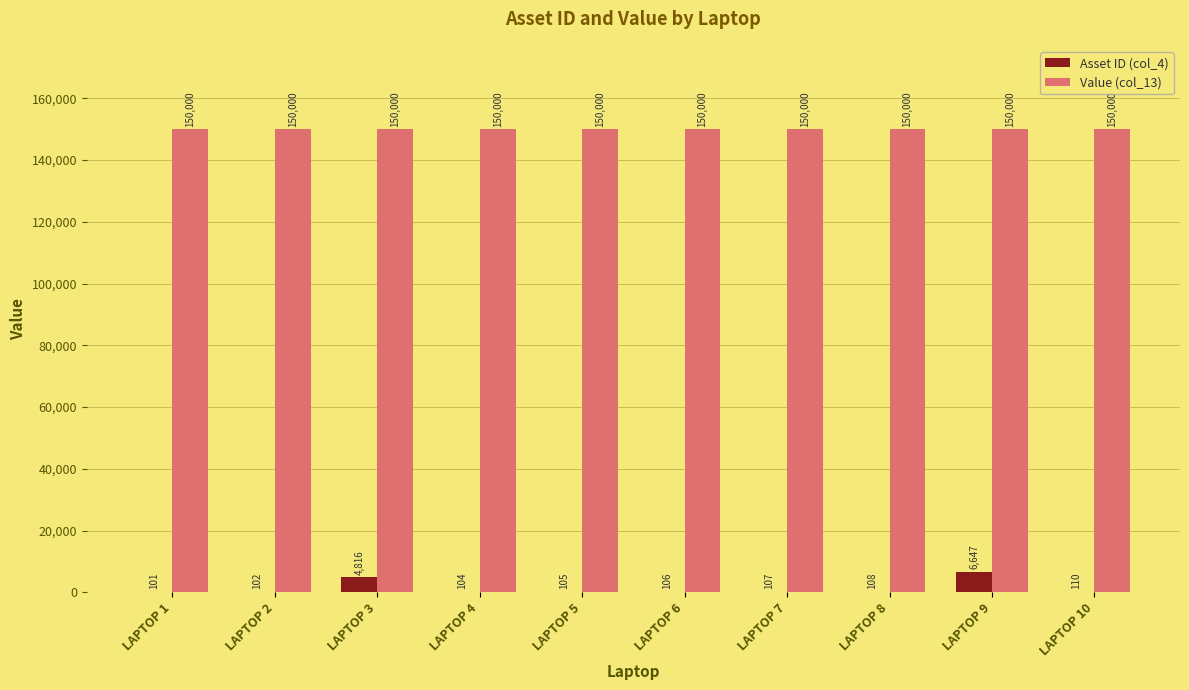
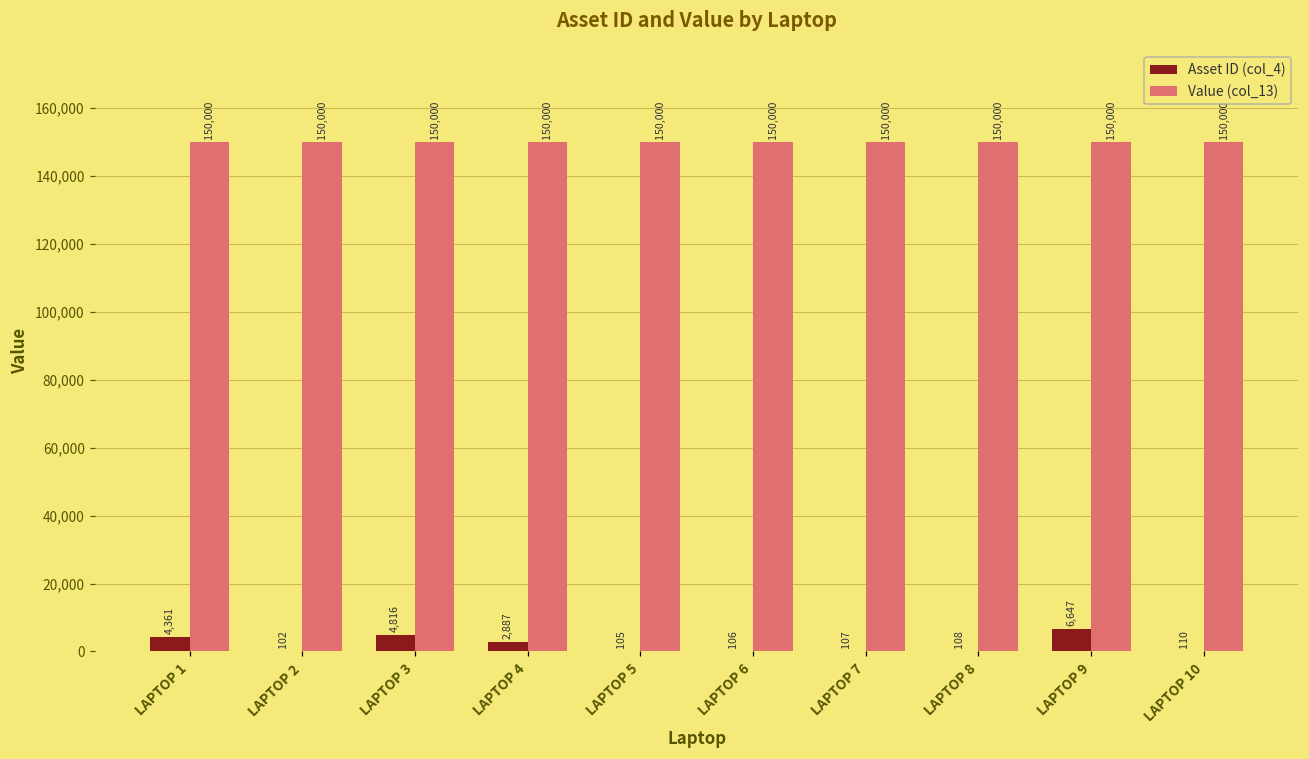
  {
    "Asset ID (col_4)": {
-     "LAPTOP 1": "101",
+     "LAPTOP 1": "4,361",
      "LAPTOP 2": "102",
      "LAPTOP 3": "4,816",
-     "LAPTOP 4": "104",
+     "LAPTOP 4": "2,887",
      "LAPTOP 5": "105",
      "LAPTOP 6": "106",
      "LAPTOP 7": "107",
      "LAPTOP 8": "108",
      "LAPTOP 9": "6,647",
      "LAPTOP 10": "110"
    },
    "Value (col_13)": {
      "LAPTOP 1": "150,000",
      "LAPTOP 2": "150,000",
      "LAPTOP 3": "150,000",
      "LAPTOP 4": "150,000",
      "LAPTOP 5": "150,000",
      "LAPTOP 6": "150,000",
      "LAPTOP 7": "150,000",
      "LAPTOP 8": "150,000",
      "LAPTOP 9": "150,000"
    }
  }
